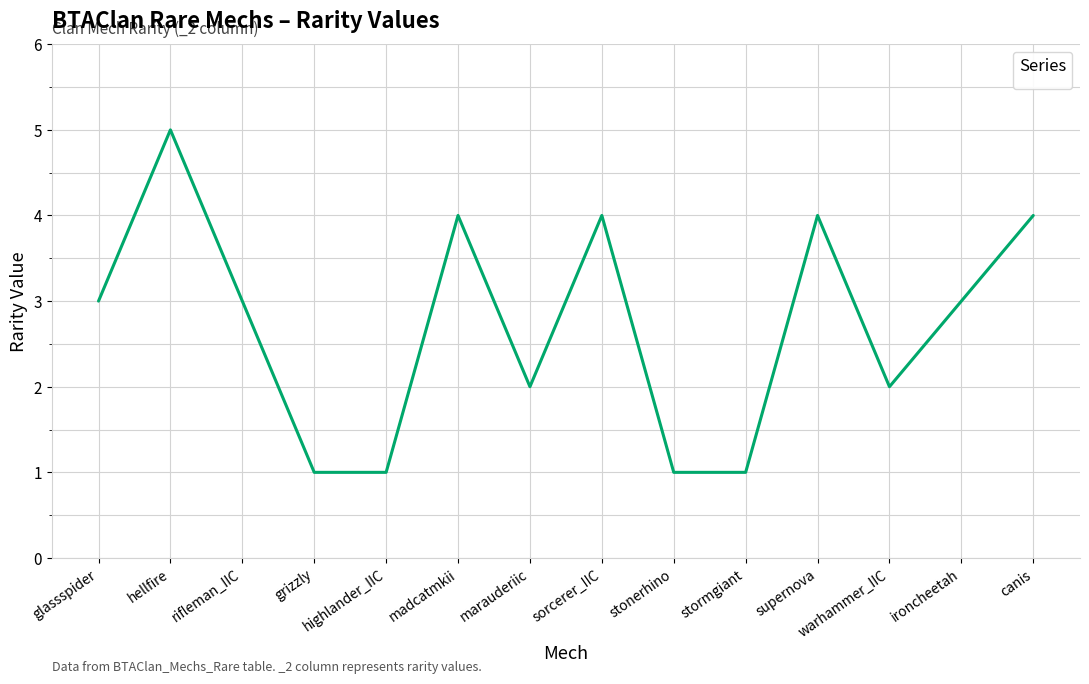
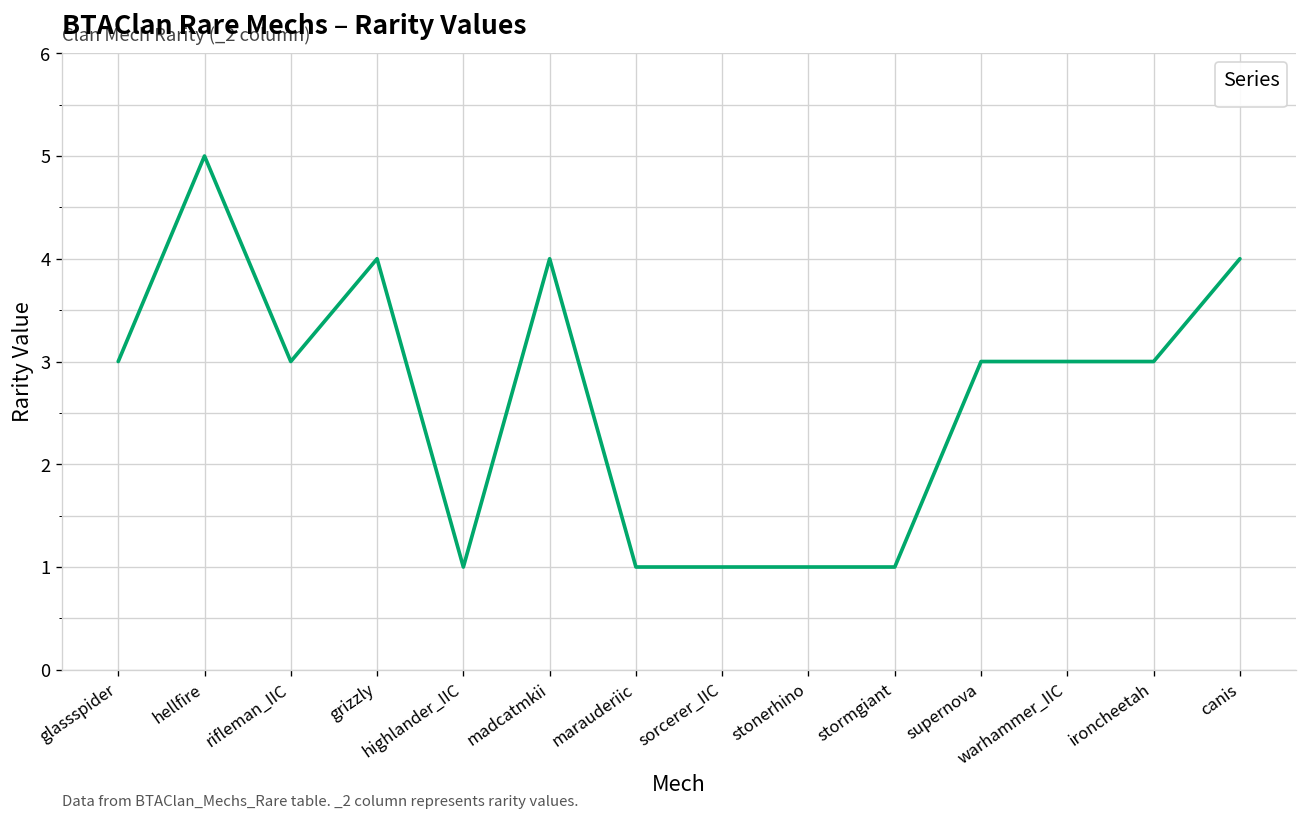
  {
    "glassspider": 3,
    "hellfire": 5,
    "rifleman_IIC": 3,
-   "grizzly": 1,
+   "grizzly": 4,
    "highlander_IIC": 1,
    "madcatmkii": 4,
-   "marauderiic": 2,
-   "sorcerer_IIC": 4,
+   "marauderiic": 1,
+   "sorcerer_IIC": 1,
    "stonerhino": 1,
    "stormgiant": 1,
-   "supernova": 4,
-   "warhammer_IIC": 2,
+   "supernova": 3,
+   "warhammer_IIC": 3,
    "ironcheetah": 3,
    "canis": 4
  }
